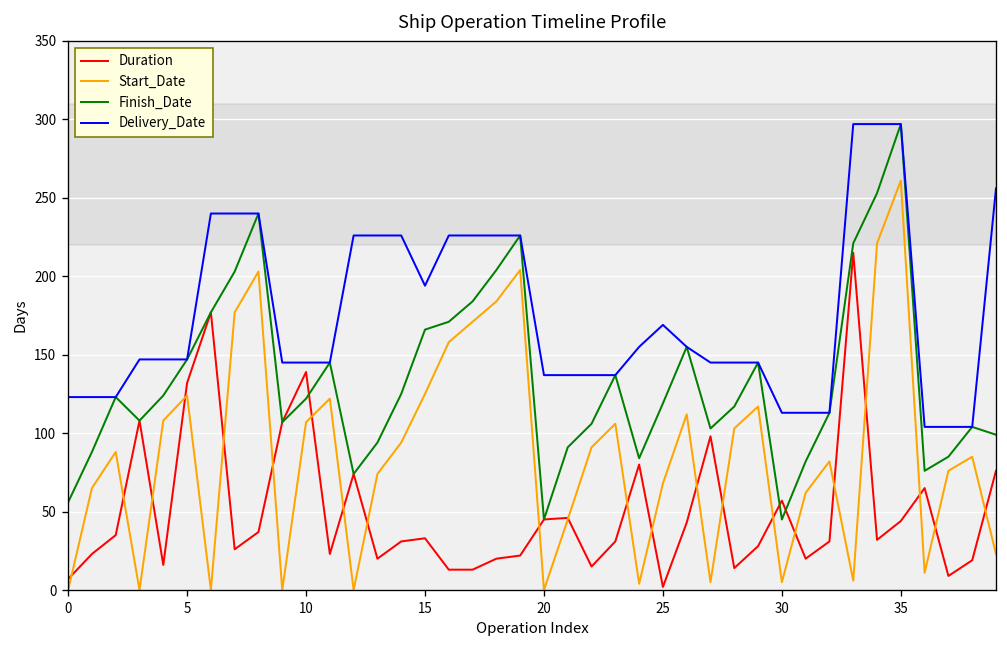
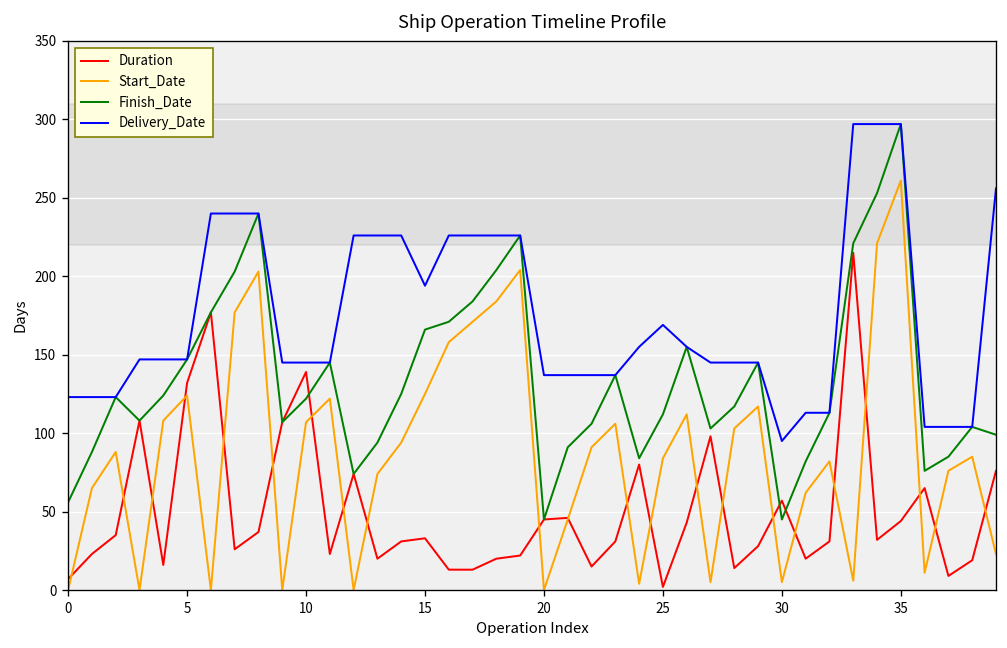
  {
    "Duration": {
      "0": 7,
      "5": 132,
      "10": 139,
      "15": 33,
      "25": 2,
      "30": 57,
      "35": 44
    },
    "Start_Date": {
      "0": 0,
      "5": 124,
      "10": 107,
      "15": 125,
      "20": 0,
-     "25": 68,
+     "25": 84,
      "30": 5,
      "35": 261
    },
    "Finish_Date": {
      "0": 56,
      "10": 122,
      "15": 166,
-     "25": 119,
+     "25": 112,
      "30": 45
    },
    "Delivery_Date": {
      "0": 123,
      "10": 145,
      "15": 194,
      "20": 137,
      "25": 169,
-     "30": 113
+     "30": 95
    }
  }
